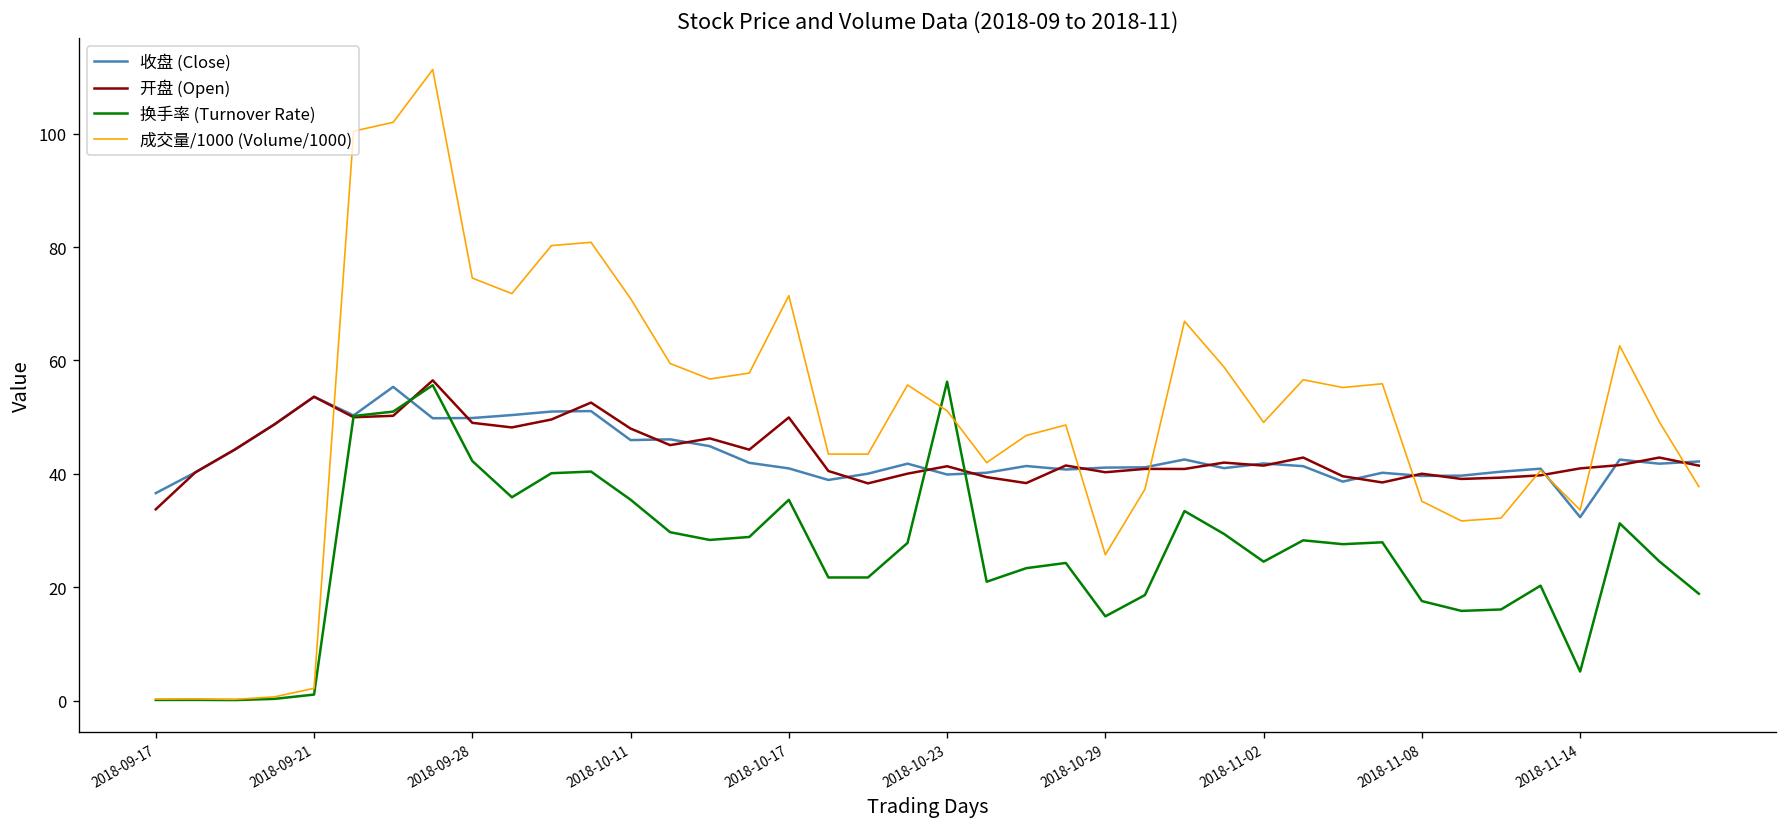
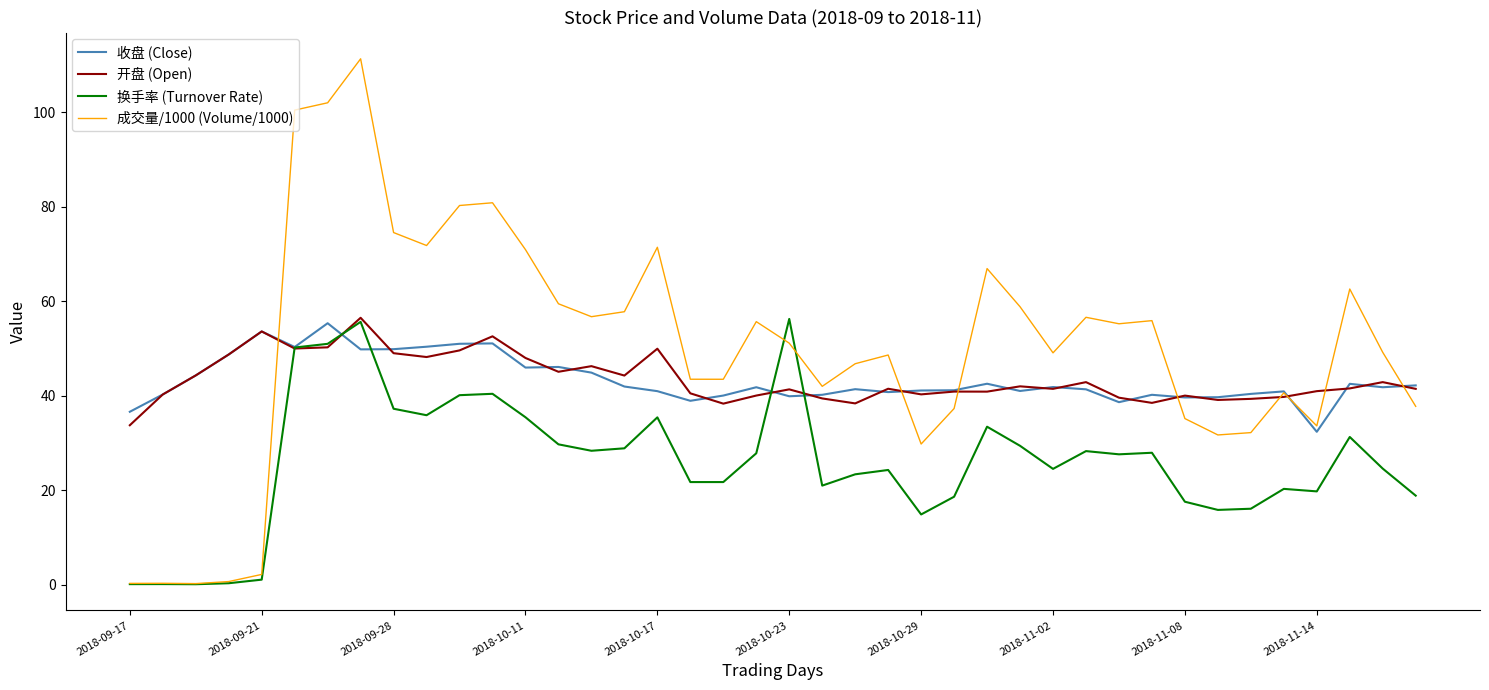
  {
    "收盘 (Close)": {
      "2018-09-17": 37,
      "2018-09-28": 50,
      "2018-10-11": 46,
      "2018-10-17": 41,
      "2018-10-23": 40,
      "2018-10-29": 41,
      "2018-11-14": 32
    },
    "开盘 (Open)": {
      "2018-09-17": 34,
      "2018-09-28": 49,
      "2018-10-11": 48,
      "2018-10-17": 50,
      "2018-10-23": 41,
      "2018-10-29": 40,
      "2018-11-14": 41
    },
    "换手率 (Turnover Rate)": {
      "2018-09-21": 1,
-     "2018-09-28": 42,
+     "2018-09-28": 37,
      "2018-10-11": 35,
      "2018-10-17": 35,
      "2018-10-23": 56,
      "2018-10-29": 15,
      "2018-11-02": 25,
      "2018-11-08": 18,
-     "2018-11-14": 5
+     "2018-11-14": 20
    },
    "成交量/1000 (Volume/1000)": {
      "2018-09-21": 2,
      "2018-09-28": 75,
      "2018-10-11": 71,
      "2018-10-17": 71,
      "2018-10-23": 51,
-     "2018-10-29": 26,
+     "2018-10-29": 30,
      "2018-11-02": 49,
      "2018-11-08": 35,
      "2018-11-14": 34
    }
  }
